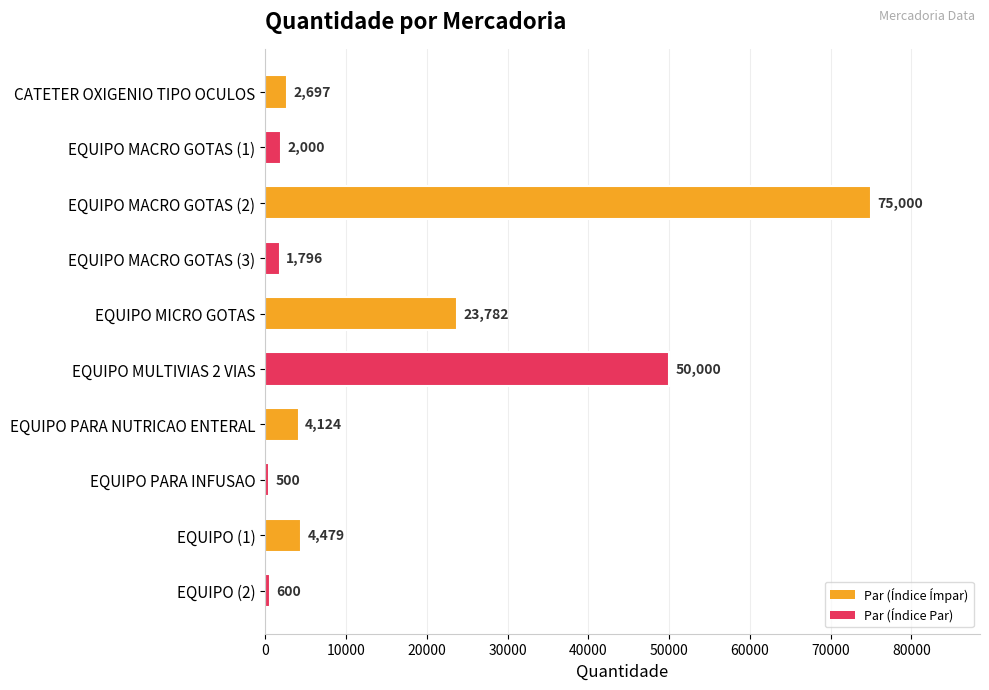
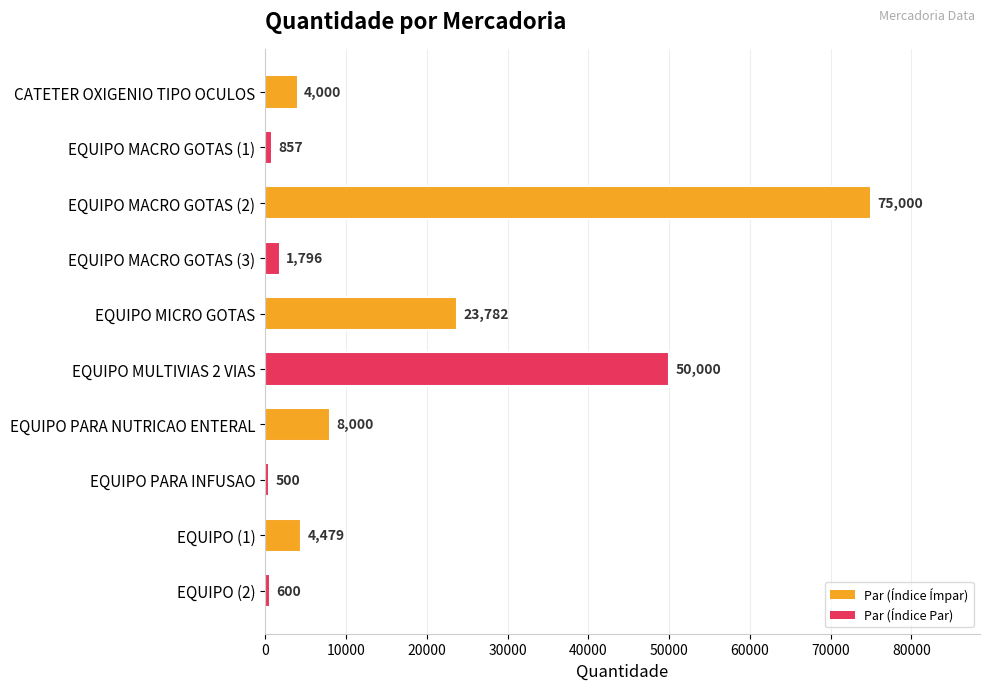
  {
-   "CATETER OXIGENIO TIPO OCULOS": "2,697",
-   "EQUIPO MACRO GOTAS (1)": "2,000",
+   "CATETER OXIGENIO TIPO OCULOS": "4,000",
+   "EQUIPO MACRO GOTAS (1)": "857",
    "EQUIPO MACRO GOTAS (2)": "75,000",
    "EQUIPO MACRO GOTAS (3)": "1,796",
    "EQUIPO MICRO GOTAS": "23,782",
    "EQUIPO MULTIVIAS 2 VIAS": "50,000",
-   "EQUIPO PARA NUTRICAO ENTERAL": "4,124",
+   "EQUIPO PARA NUTRICAO ENTERAL": "8,000",
    "EQUIPO PARA INFUSAO": "500",
    "EQUIPO (1)": "4,479",
    "EQUIPO (2)": "600"
  }
